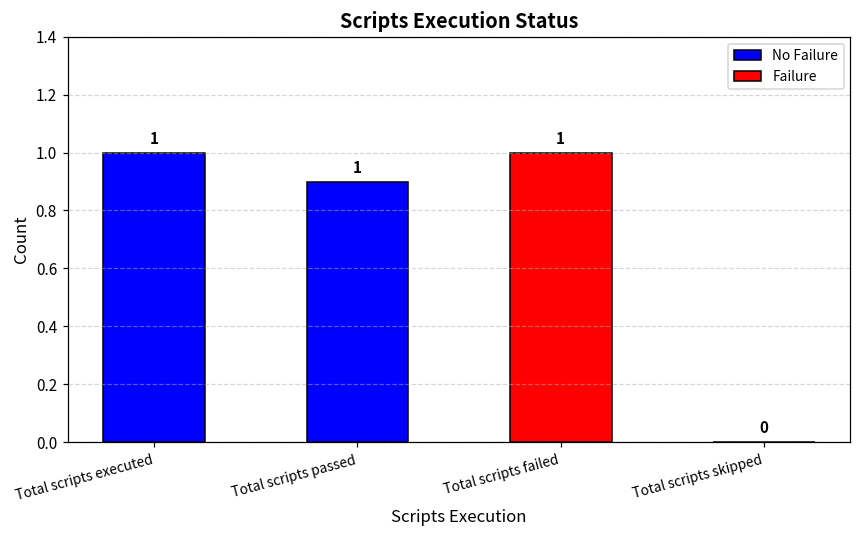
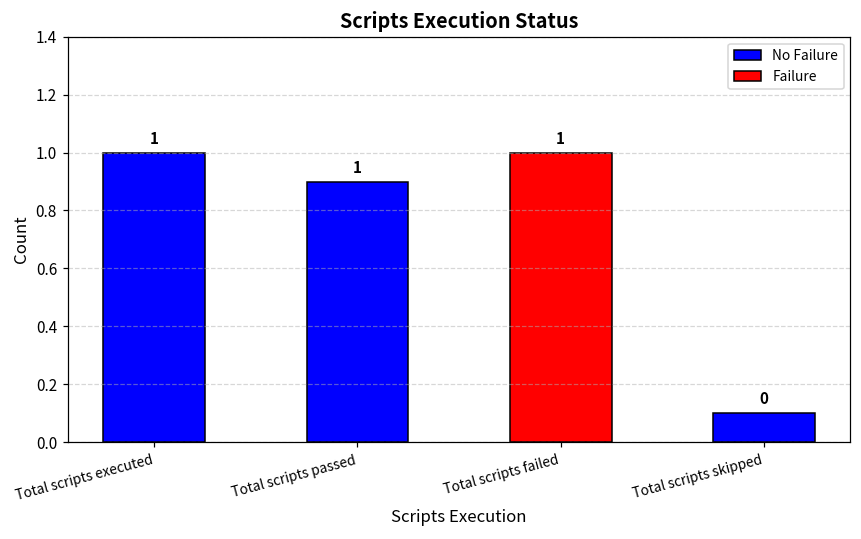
  {
-   "Total scripts skipped": 0.0
+   "Total scripts skipped": 0.1
  }
